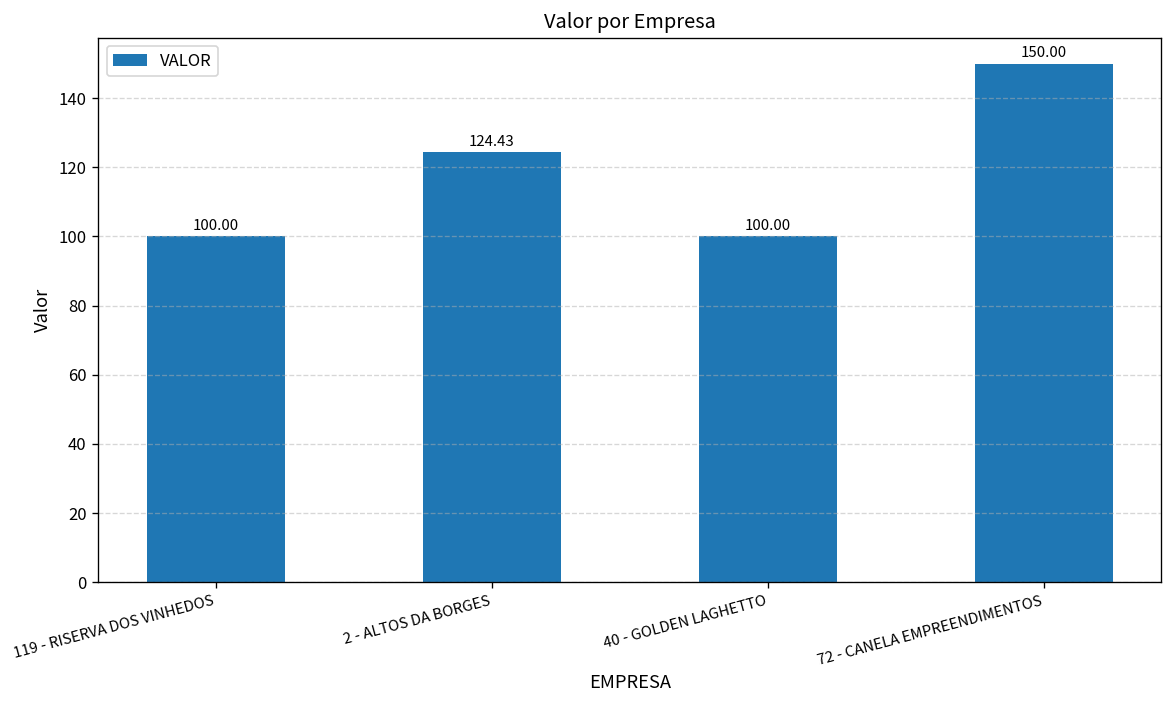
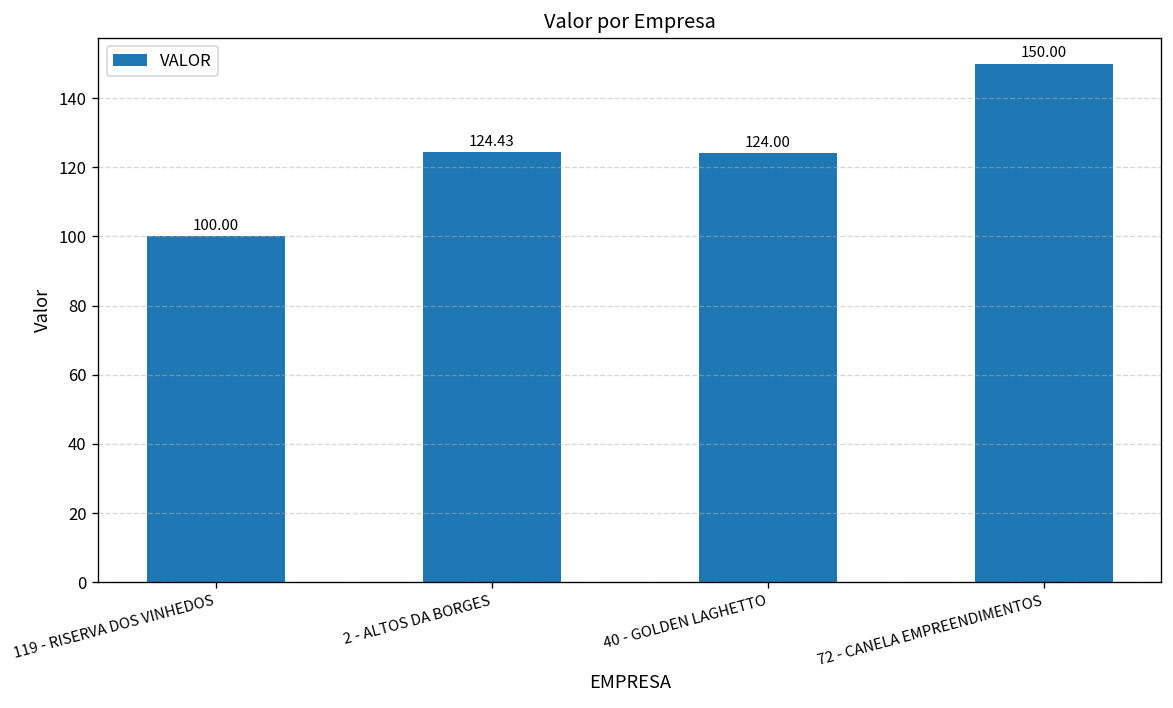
  {
    "119 - RISERVA DOS VINHEDOS": 100.00,
    "2 - ALTOS DA BORGES": 124.43,
-   "40 - GOLDEN LAGHETTO": 100.00,
+   "40 - GOLDEN LAGHETTO": 124.00,
    "72 - CANELA EMPREENDIMENTOS": 150.00
  }
